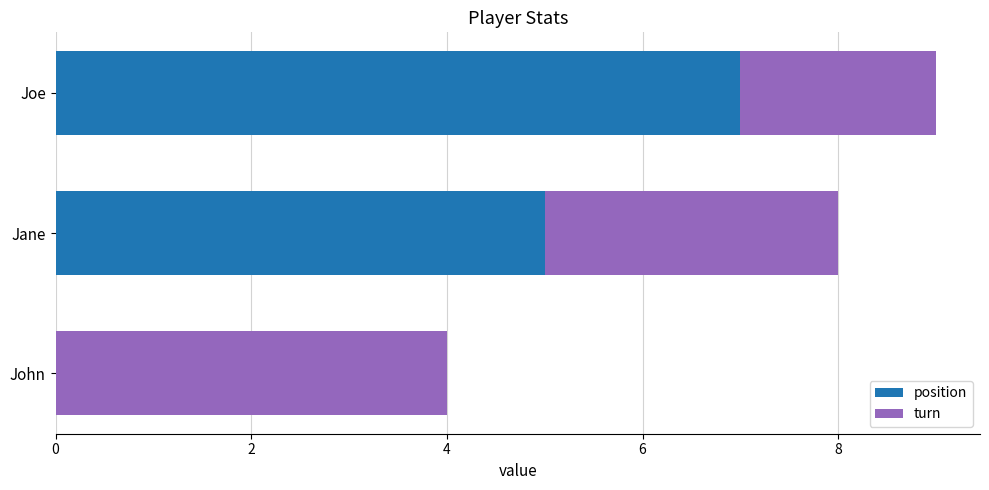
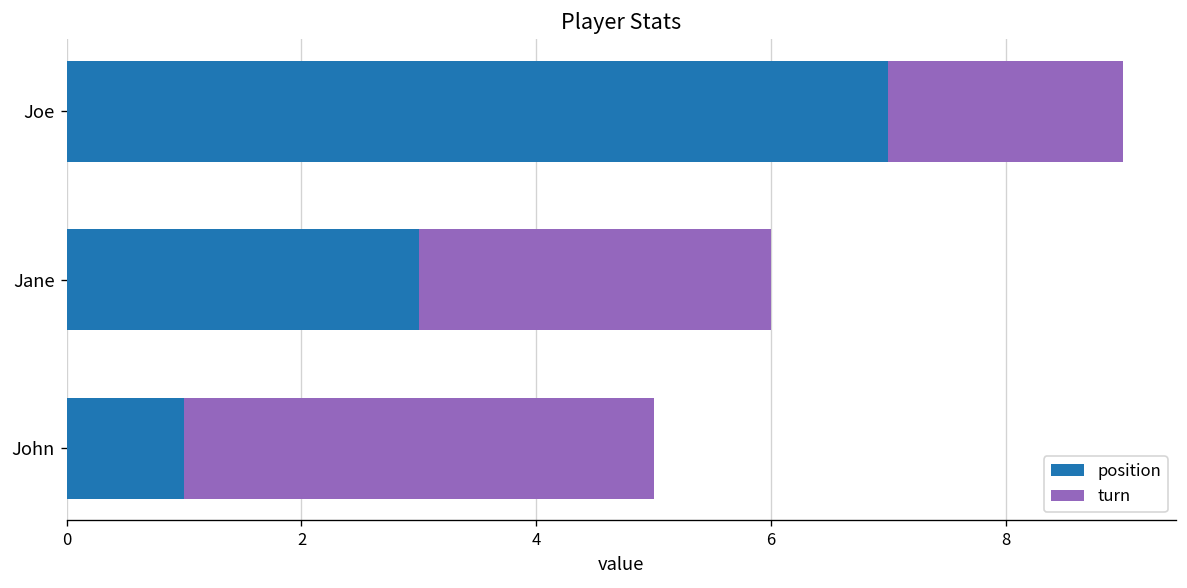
  {
    "position": {
      "Joe": 7,
-     "Jane": 5,
-     "John": 0
+     "Jane": 3,
+     "John": 1
    },
    "turn": {
      "Joe": 2,
      "Jane": 3,
      "John": 4
    }
  }
